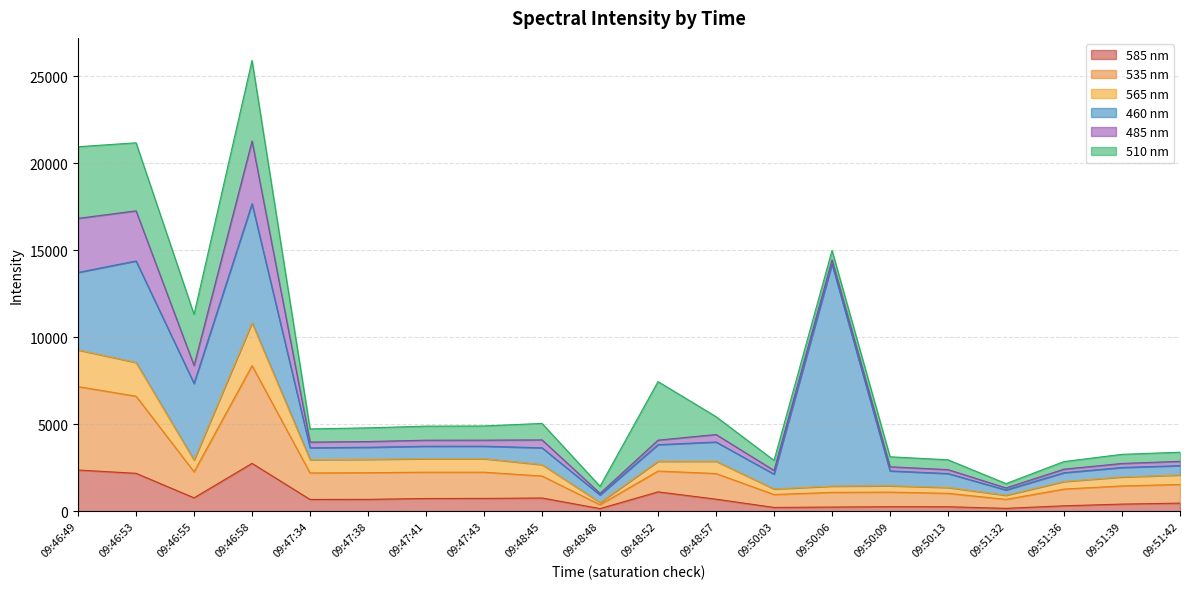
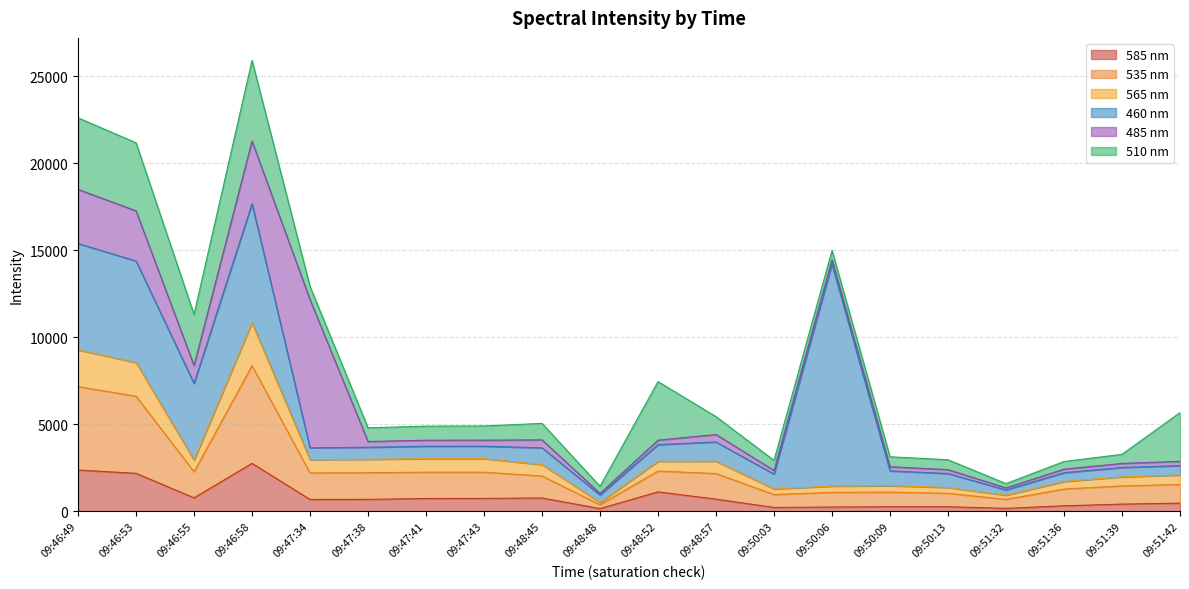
  {
    "585 nm": {
      "09:46:49": 2400,
      "09:46:53": 2200,
      "09:46:55": 800,
      "09:46:58": 2800,
      "09:47:34": 700,
      "09:47:38": 700,
      "09:47:41": 700,
      "09:47:43": 700,
      "09:48:45": 800,
      "09:48:48": 200,
      "09:48:52": 1100,
      "09:48:57": 700,
      "09:50:03": 200,
      "09:50:06": 200,
      "09:50:09": 300,
      "09:50:13": 300,
      "09:51:32": 200,
      "09:51:36": 300,
      "09:51:39": 400,
      "09:51:42": 500
    },
    "460 nm": {
-     "09:46:49": 4500,
+     "09:46:49": 6100,
      "09:46:53": 5800,
      "09:46:55": 4400,
      "09:46:58": 6800,
      "09:47:34": 700,
      "09:47:38": 700,
      "09:47:41": 700,
      "09:47:43": 700,
      "09:48:45": 1000,
      "09:48:52": 1000,
      "09:48:57": 1100,
      "09:50:03": 900,
      "09:50:06": 12800,
      "09:50:09": 900,
      "09:50:13": 800,
      "09:51:36": 500,
      "09:51:39": 500,
      "09:51:42": 500
    },
    "485 nm": {
      "09:46:49": 3100,
      "09:46:53": 2900,
      "09:46:55": 1000,
      "09:46:58": 3600,
-     "09:47:34": 300,
+     "09:47:34": 8500,
      "09:47:38": 300,
      "09:47:41": 300,
      "09:47:43": 300,
      "09:48:45": 500,
      "09:48:52": 300,
      "09:48:57": 400,
      "09:50:03": 200,
      "09:50:06": 200,
      "09:50:09": 200,
      "09:50:13": 200,
      "09:51:36": 200,
      "09:51:39": 200,
      "09:51:42": 200
    },
    "510 nm": {
      "09:46:49": 4100,
      "09:46:53": 3900,
      "09:46:55": 2900,
      "09:46:58": 4600,
      "09:47:34": 800,
      "09:47:38": 800,
      "09:47:41": 800,
      "09:47:43": 800,
      "09:48:45": 900,
      "09:48:48": 400,
      "09:48:52": 3400,
      "09:48:57": 1000,
      "09:50:03": 600,
      "09:50:06": 500,
      "09:50:09": 600,
      "09:50:13": 600,
      "09:51:32": 200,
      "09:51:36": 400,
      "09:51:39": 500,
-     "09:51:42": 500
+     "09:51:42": 2800
    }
  }
